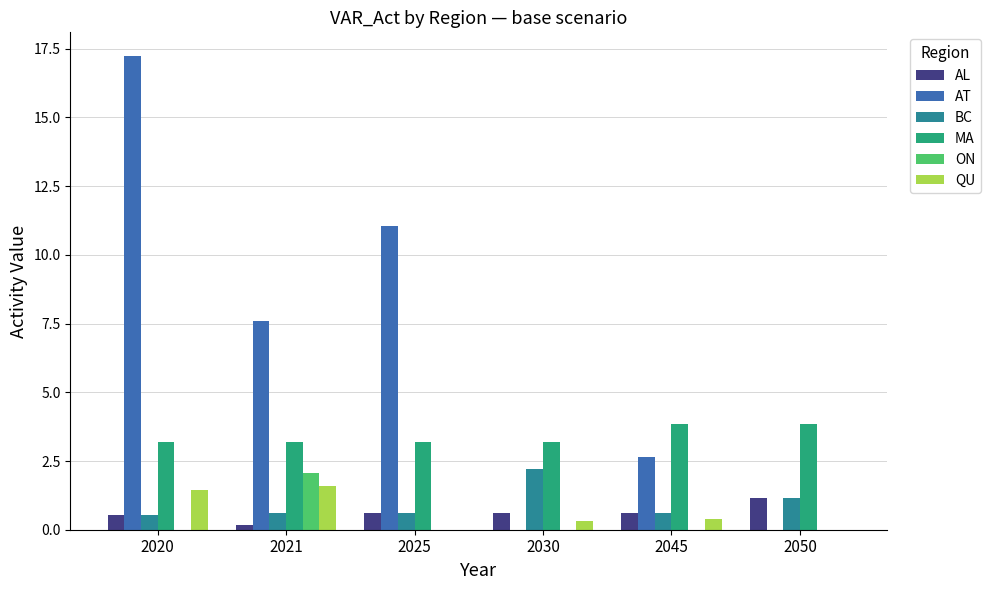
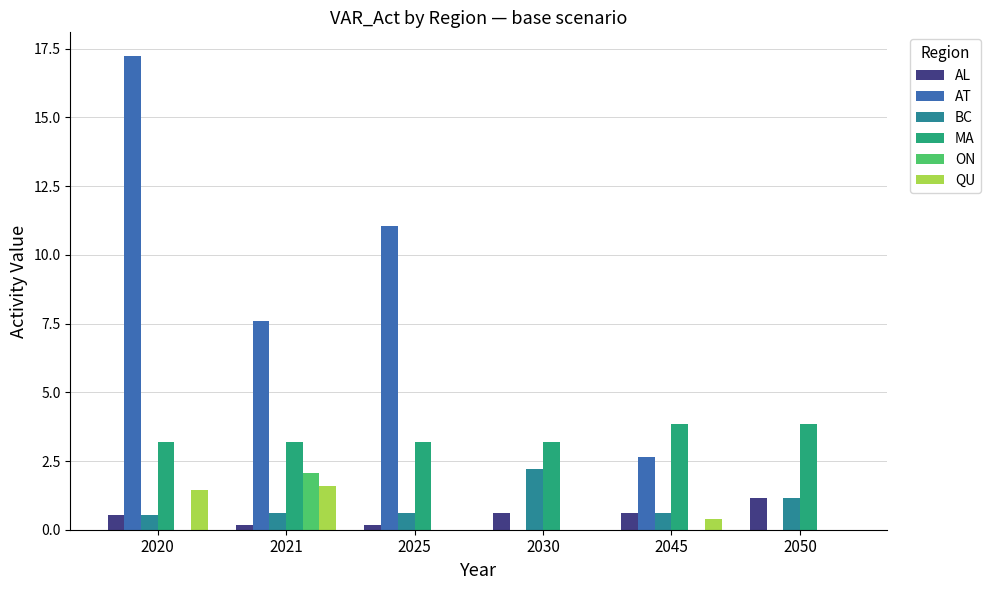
  {
    "AL": {
      "2020": 0.5,
      "2021": 0.2,
-     "2025": 0.6,
+     "2025": 0.2,
      "2030": 0.6,
      "2045": 0.6,
      "2050": 1.2
    },
    "QU": {
      "2020": 1.4,
      "2021": 1.6,
      "2025": 0.0,
-     "2030": 0.3,
+     "2030": 0.0,
      "2045": 0.4,
      "2050": 0.0
    }
  }
